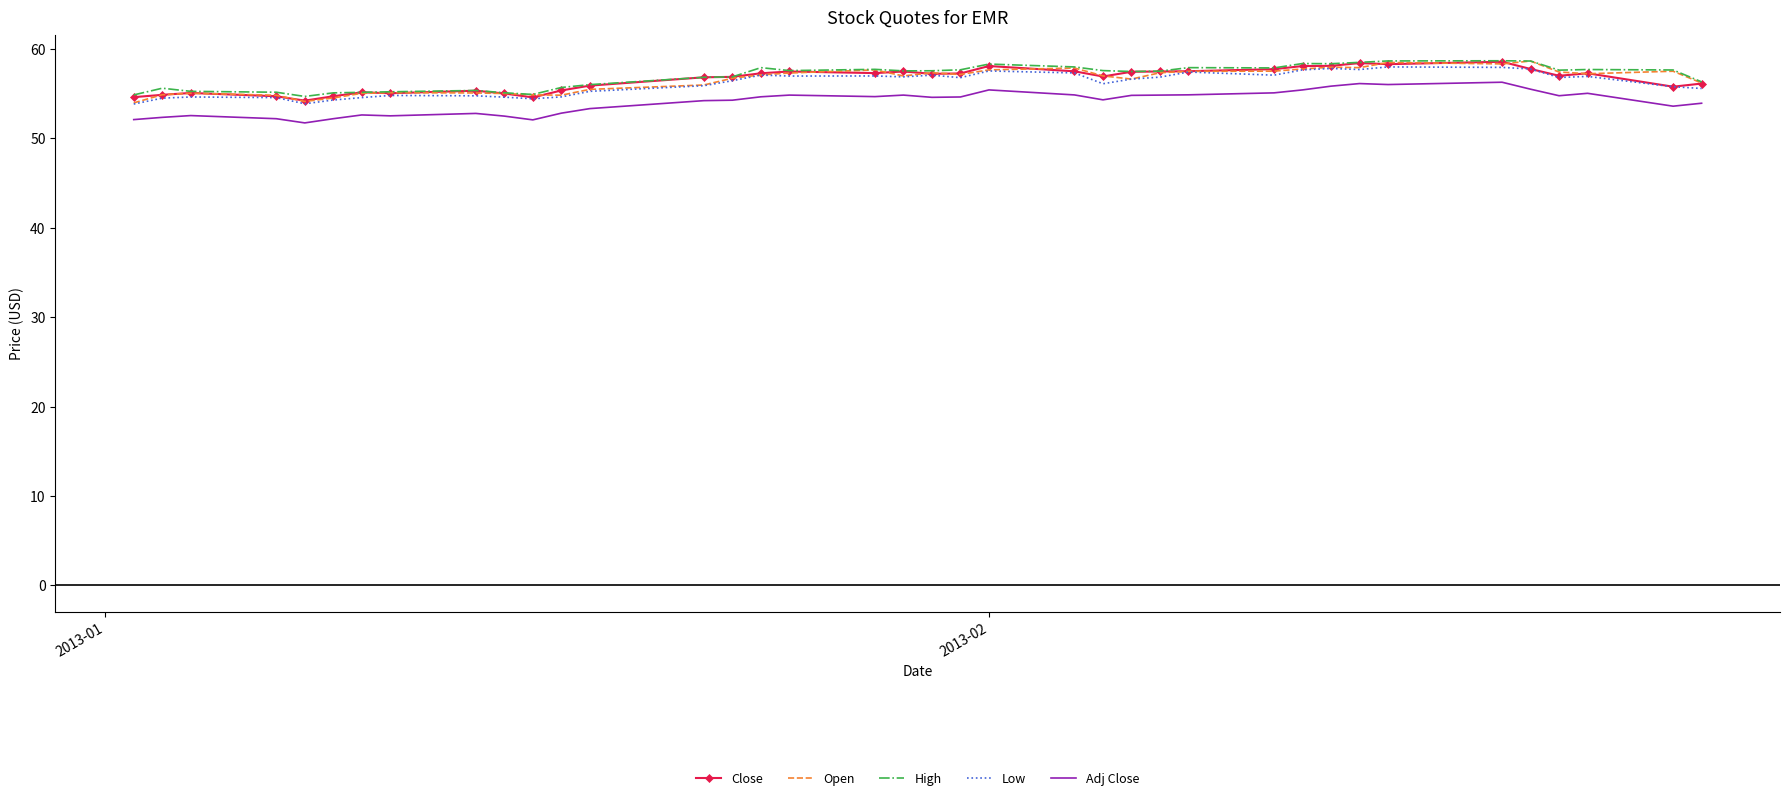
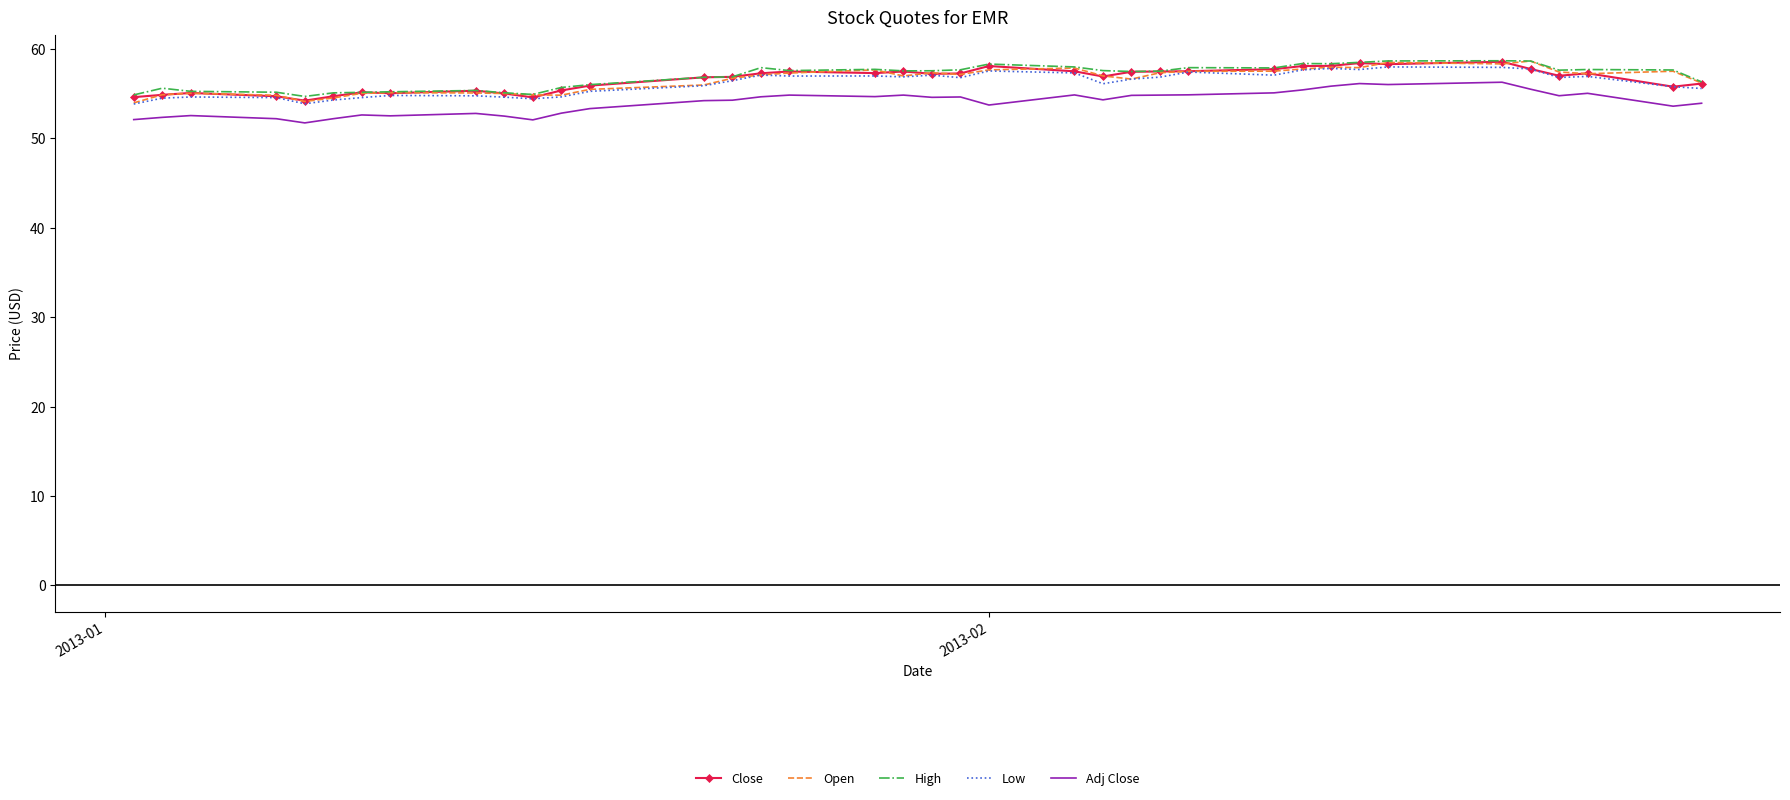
  {
    "Adj Close": {
-     "2013-02": 55
+     "2013-02": 54
    }
  }
